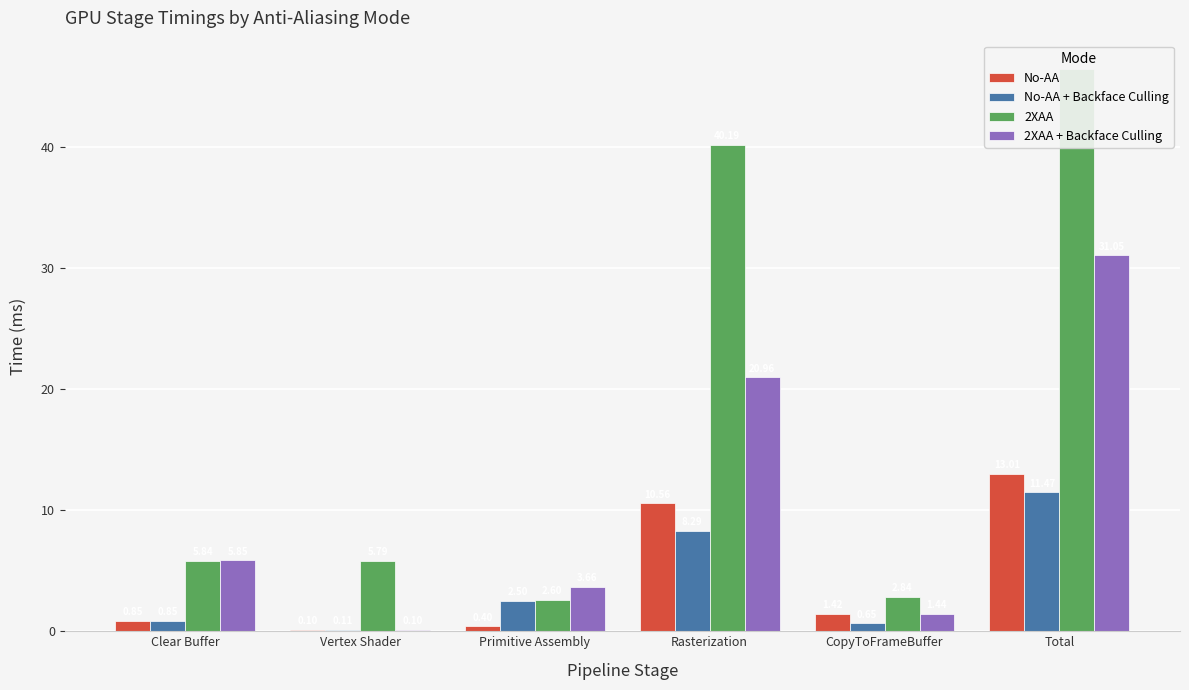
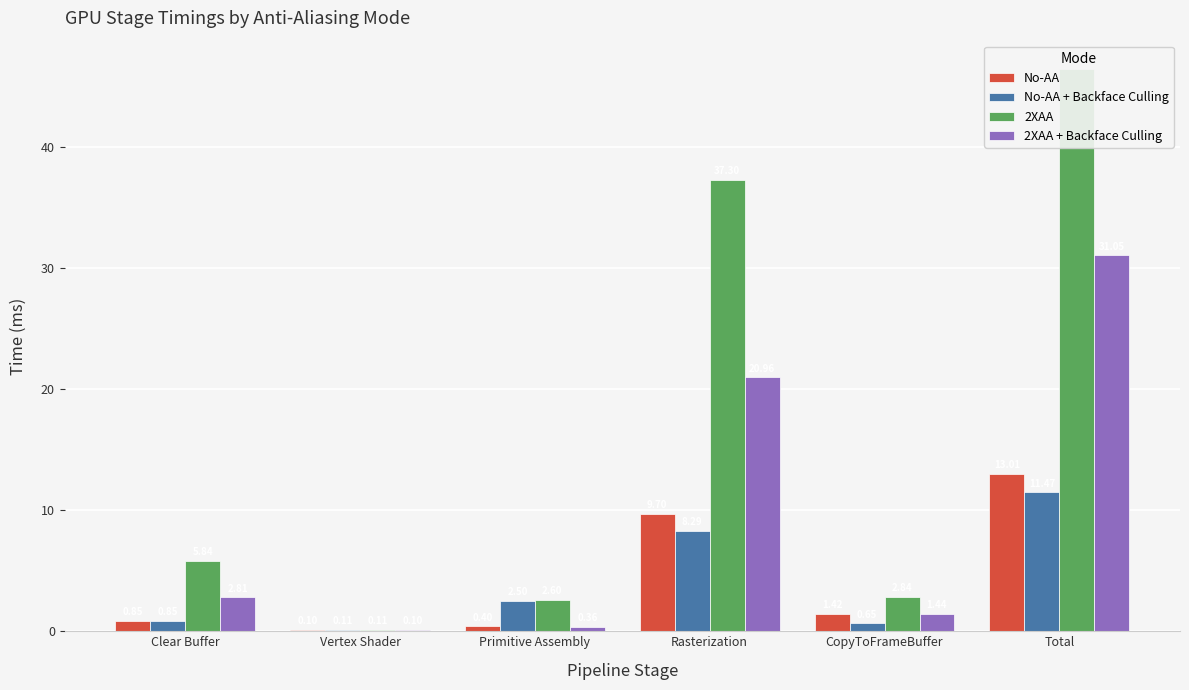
  {
    "No-AA": {
      "Clear Buffer": 0.9,
      "Primitive Assembly": 0.4,
-     "Rasterization": 10.6,
+     "Rasterization": 9.7,
      "CopyToFrameBuffer": 1.4,
      "Total": 13.0
    },
    "No-AA + Backface Culling": {
      "Clear Buffer": 0.9,
      "Primitive Assembly": 2.5,
      "Rasterization": 8.3,
      "CopyToFrameBuffer": 0.7,
      "Total": 11.5
    },
    "2XAA": {
      "Clear Buffer": 5.8,
-     "Vertex Shader": 5.8,
+     "Vertex Shader": 0.1,
      "Primitive Assembly": 2.6,
-     "Rasterization": 40.2,
+     "Rasterization": 37.3,
      "CopyToFrameBuffer": 2.8
    },
    "2XAA + Backface Culling": {
-     "Clear Buffer": 5.8,
-     "Primitive Assembly": 3.7,
+     "Clear Buffer": 2.8,
+     "Primitive Assembly": 0.4,
      "Rasterization": 21.0,
      "CopyToFrameBuffer": 1.4,
      "Total": 31.0
    }
  }
